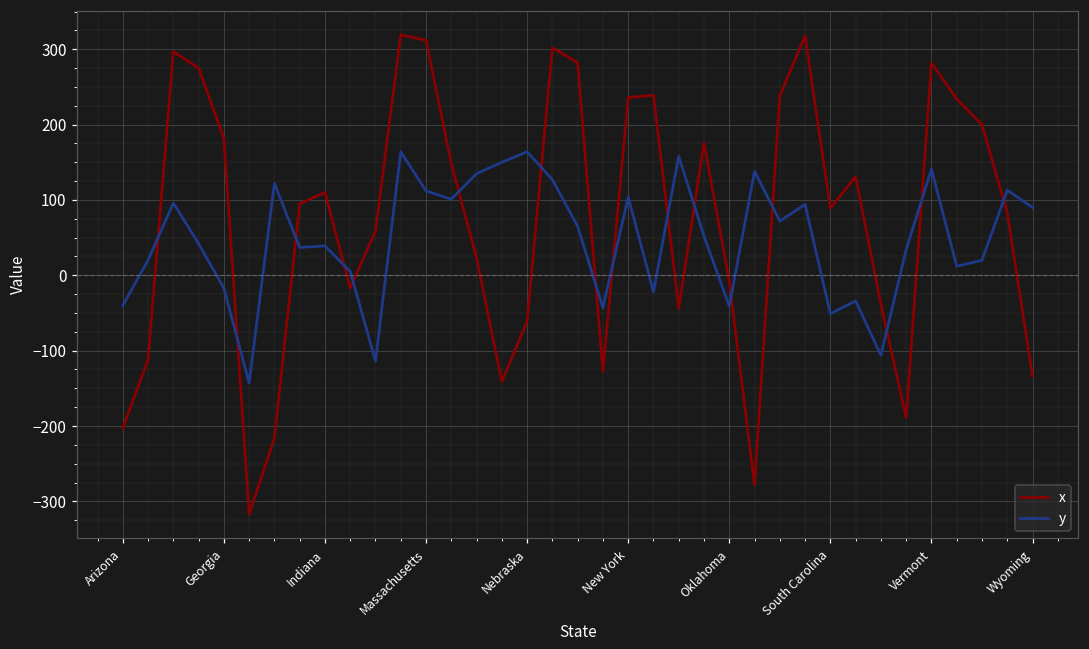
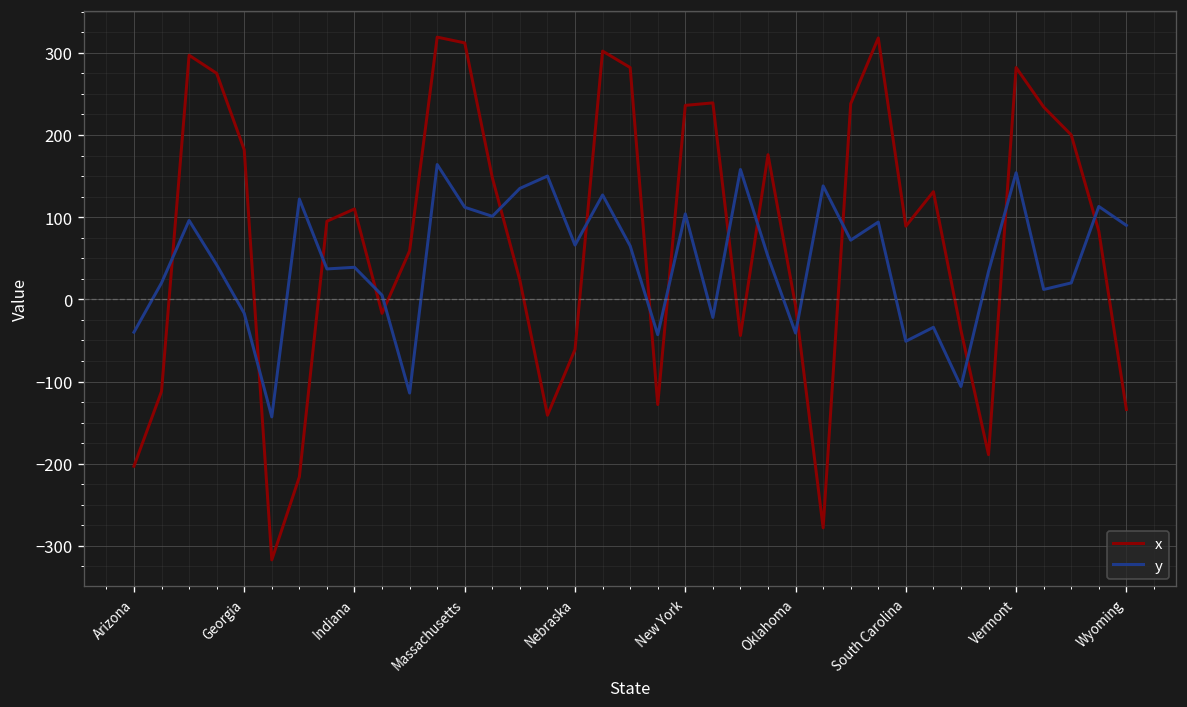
  {
    "x": {
      "Arizona": -200,
      "Georgia": 180,
      "Indiana": 110,
      "Massachusetts": 310,
      "Nebraska": -60,
      "New York": 240,
      "Oklahoma": -10,
      "South Carolina": 90,
      "Vermont": 280,
      "Wyoming": -130
    },
    "y": {
      "Arizona": -40,
      "Georgia": -20,
      "Indiana": 40,
      "Massachusetts": 110,
-     "Nebraska": 160,
+     "Nebraska": 70,
      "New York": 100,
      "Oklahoma": -40,
      "South Carolina": -50,
-     "Vermont": 140,
+     "Vermont": 150,
      "Wyoming": 90
    }
  }
